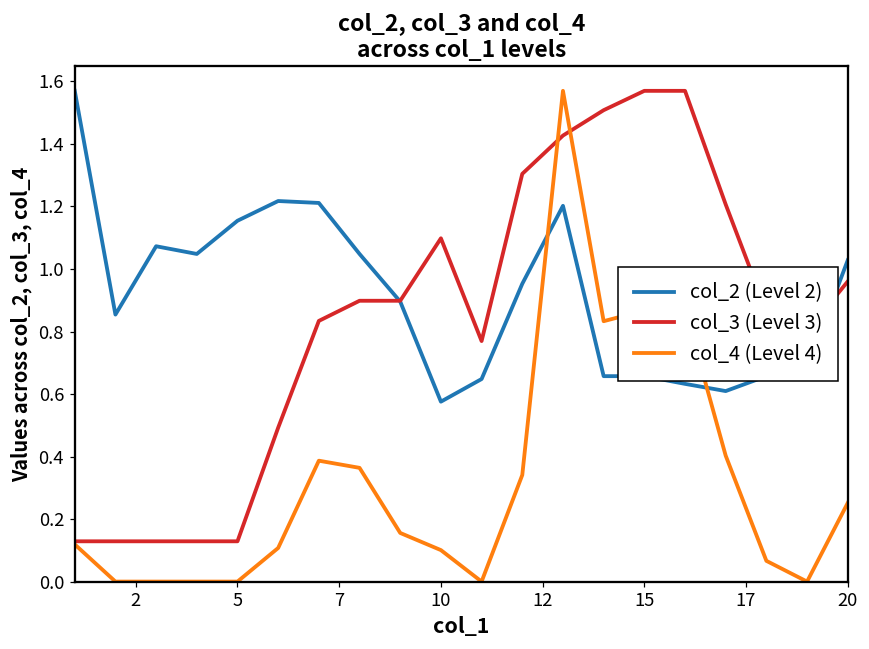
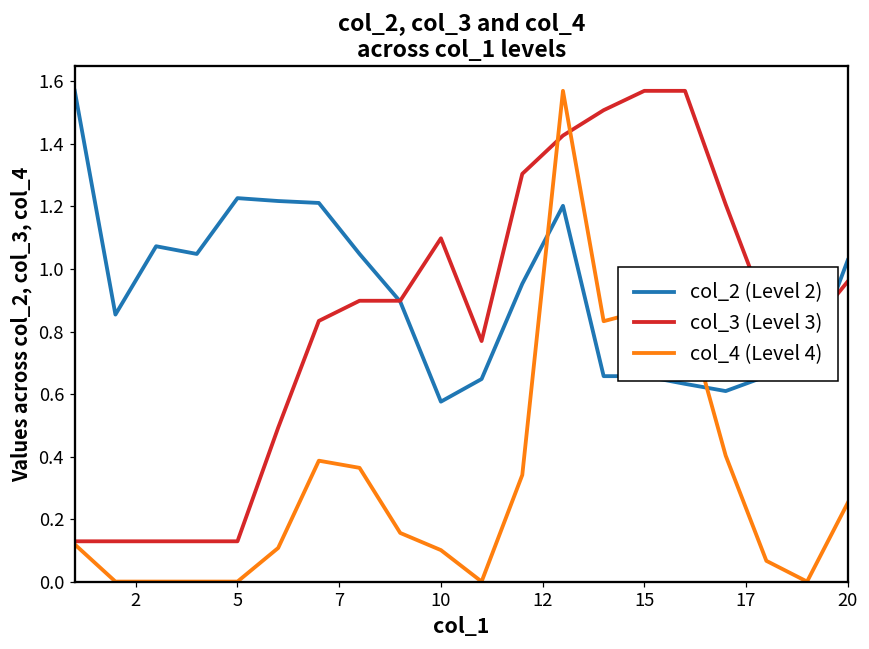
  {
    "col_2 (Level 2)": {
-     "5": 1.15,
+     "5": 1.23,
      "10": 0.58,
      "20": 1.03
    },
    "col_3 (Level 3)": {
      "5": 0.13,
      "10": 1.10,
      "15": 1.57,
      "20": 0.96
    },
    "col_4 (Level 4)": {
      "5": 0.00,
      "10": 0.10,
      "20": 0.25
    }
  }
